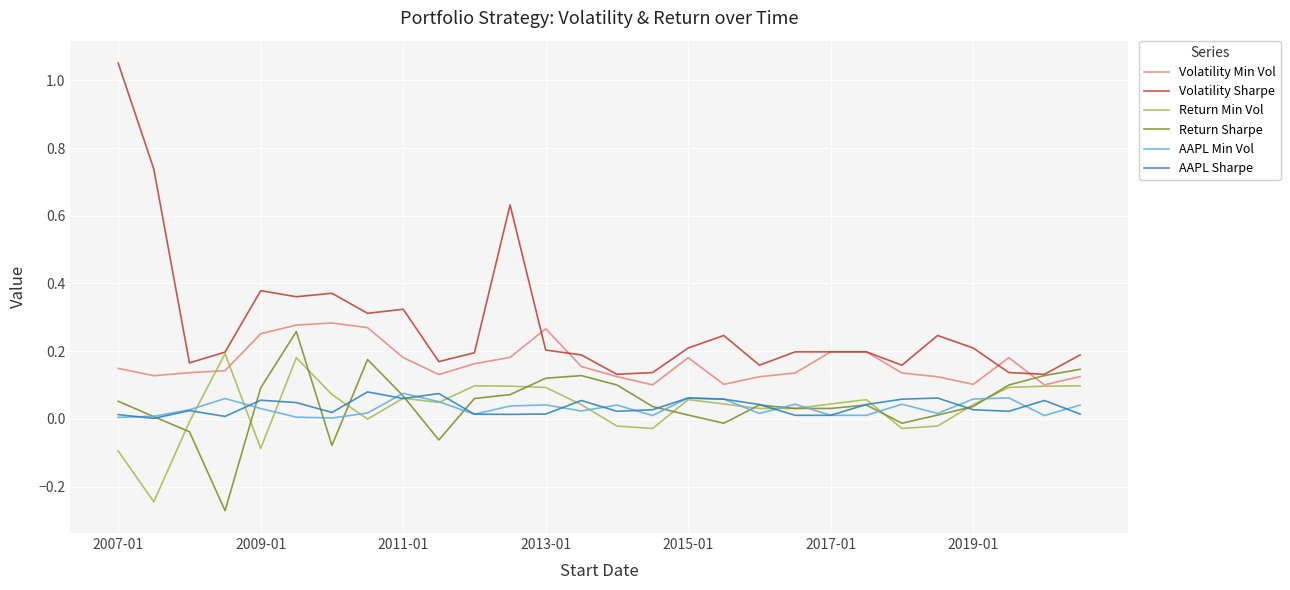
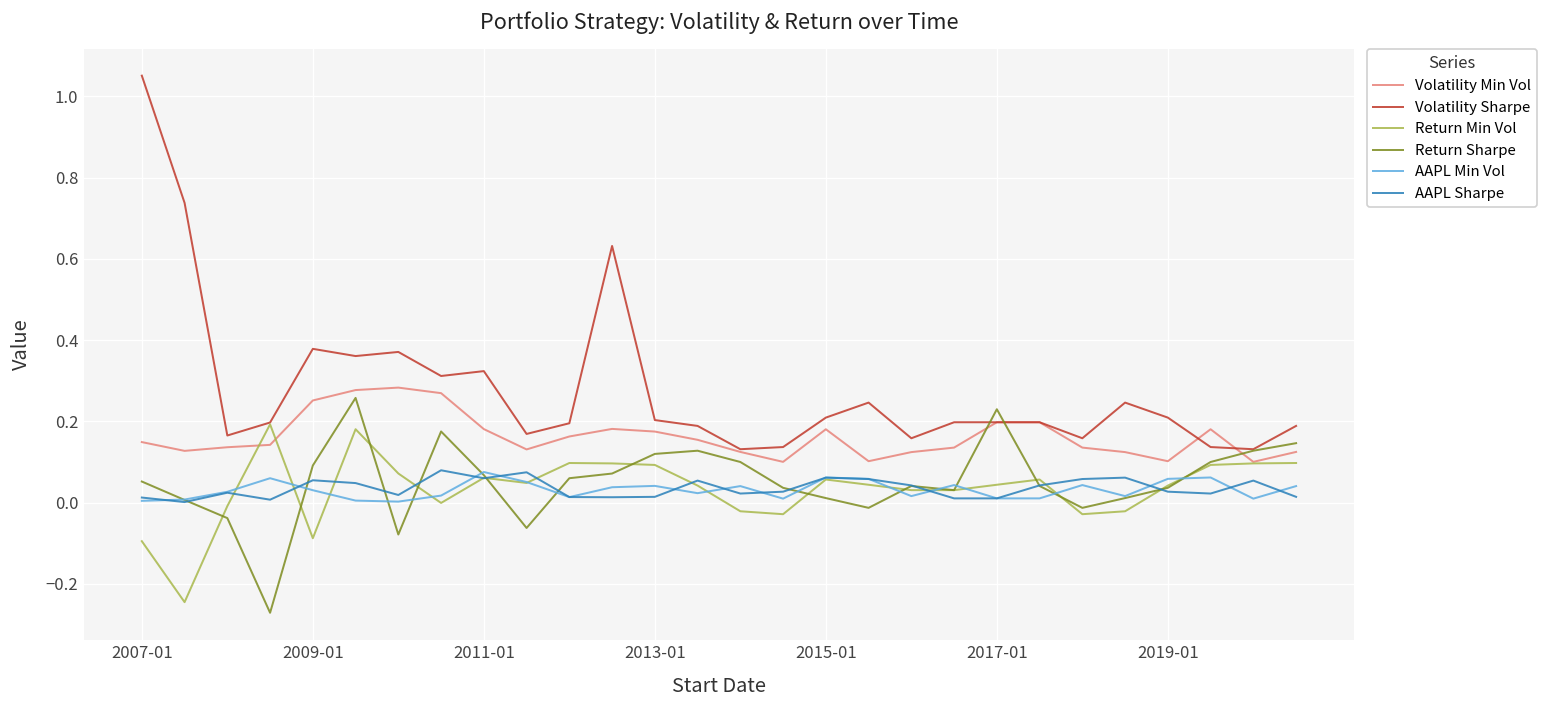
  {
    "Volatility Min Vol": {
      "2007-01": 0.15,
      "2009-01": 0.25,
      "2011-01": 0.18,
-     "2013-01": 0.27,
+     "2013-01": 0.18,
      "2015-01": 0.18,
      "2019-01": 0.10
    },
    "Volatility Sharpe": {
      "2007-01": 1.05,
      "2009-01": 0.38,
      "2011-01": 0.32,
      "2013-01": 0.20,
      "2015-01": 0.21,
      "2019-01": 0.21
    },
    "Return Min Vol": {
      "2007-01": -0.09,
      "2009-01": -0.09,
      "2013-01": 0.09,
      "2017-01": 0.04
    },
    "Return Sharpe": {
      "2007-01": 0.05,
      "2009-01": 0.09,
      "2013-01": 0.12,
      "2015-01": 0.01,
-     "2017-01": 0.03
+     "2017-01": 0.23
    },
    "AAPL Min Vol": {
      "2007-01": 0.00,
      "2009-01": 0.03,
      "2011-01": 0.08,
      "2013-01": 0.04,
      "2019-01": 0.06
    },
    "AAPL Sharpe": {
      "2007-01": 0.01,
      "2009-01": 0.06,
      "2013-01": 0.01,
      "2019-01": 0.03
    }
  }
